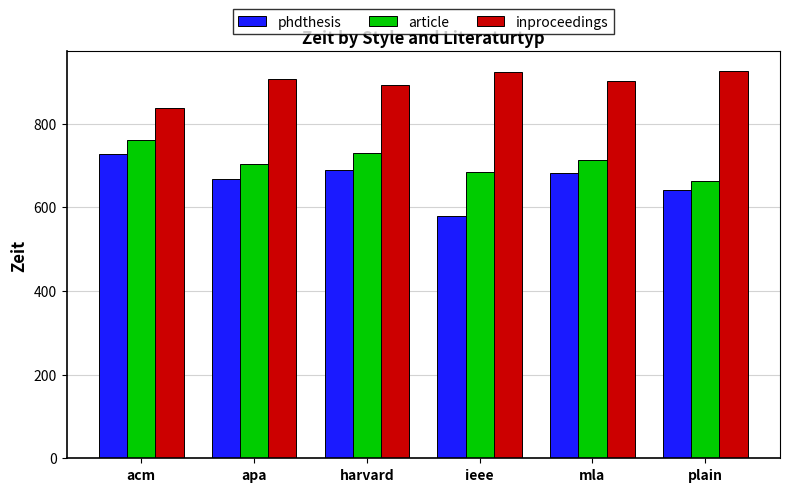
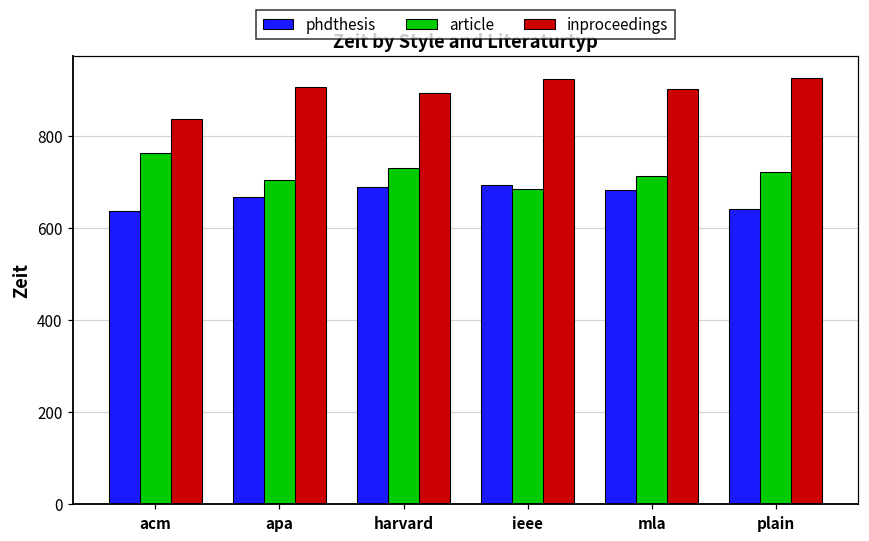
  {
    "phdthesis": {
-     "acm": 730,
+     "acm": 640,
      "apa": 670,
      "harvard": 690,
-     "ieee": 580,
+     "ieee": 690,
      "mla": 680,
      "plain": 640
    },
    "article": {
      "acm": 760,
      "apa": 700,
      "harvard": 730,
      "ieee": 680,
      "mla": 710,
-     "plain": 660
+     "plain": 720
    },
    "inproceedings": {
      "acm": 840,
      "apa": 910,
      "harvard": 890,
      "ieee": 920,
      "mla": 900,
      "plain": 930
    }
  }
